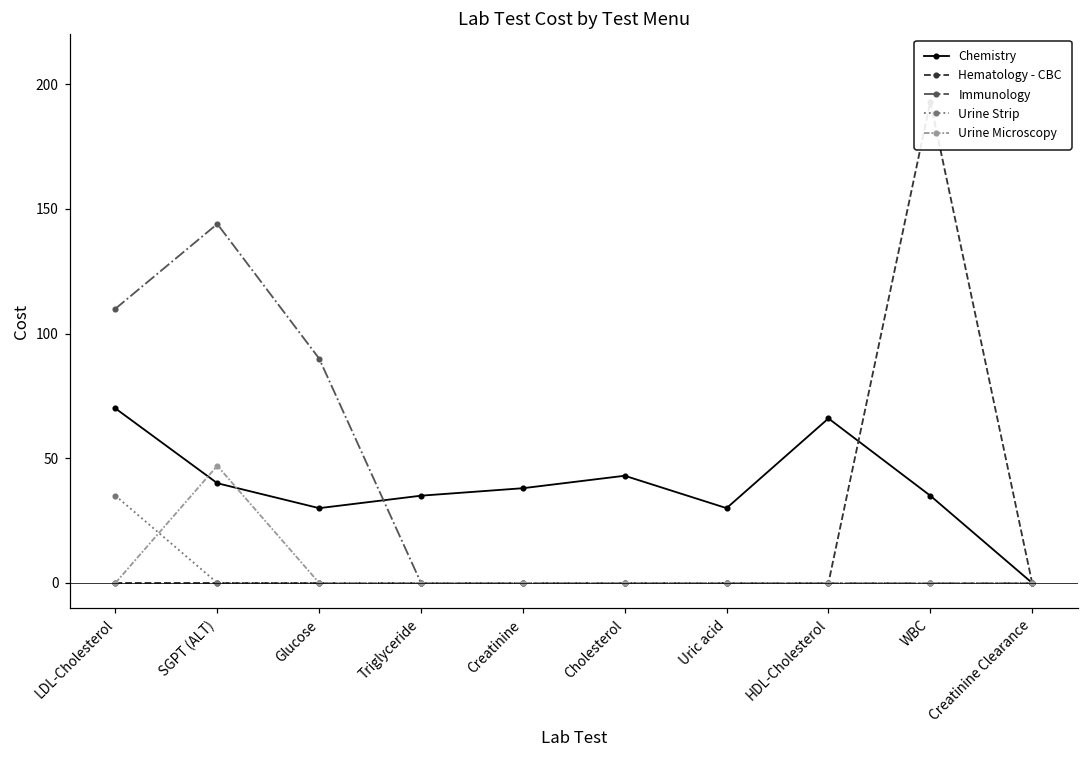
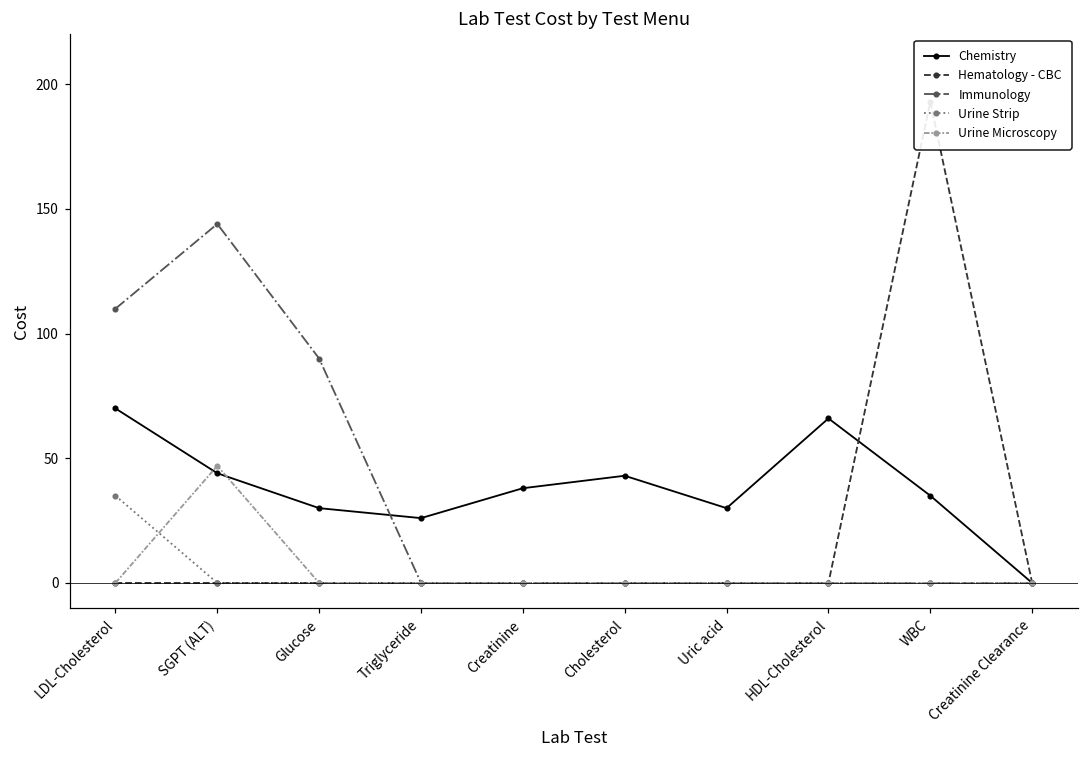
  {
    "Chemistry": {
      "LDL-Cholesterol": 70,
-     "SGPT (ALT)": 40,
+     "SGPT (ALT)": 44,
      "Glucose": 30,
-     "Triglyceride": 35,
+     "Triglyceride": 26,
      "Creatinine": 38,
      "Cholesterol": 43,
      "Uric acid": 30,
      "HDL-Cholesterol": 66,
      "WBC": 35
    }
  }
